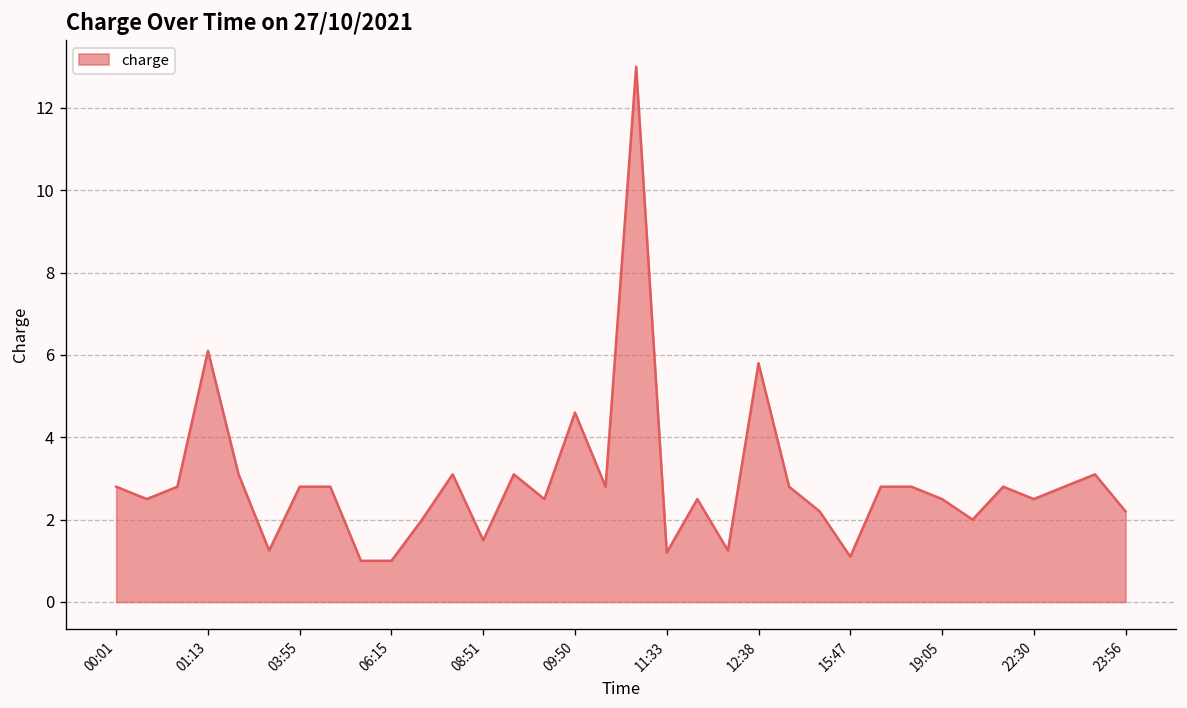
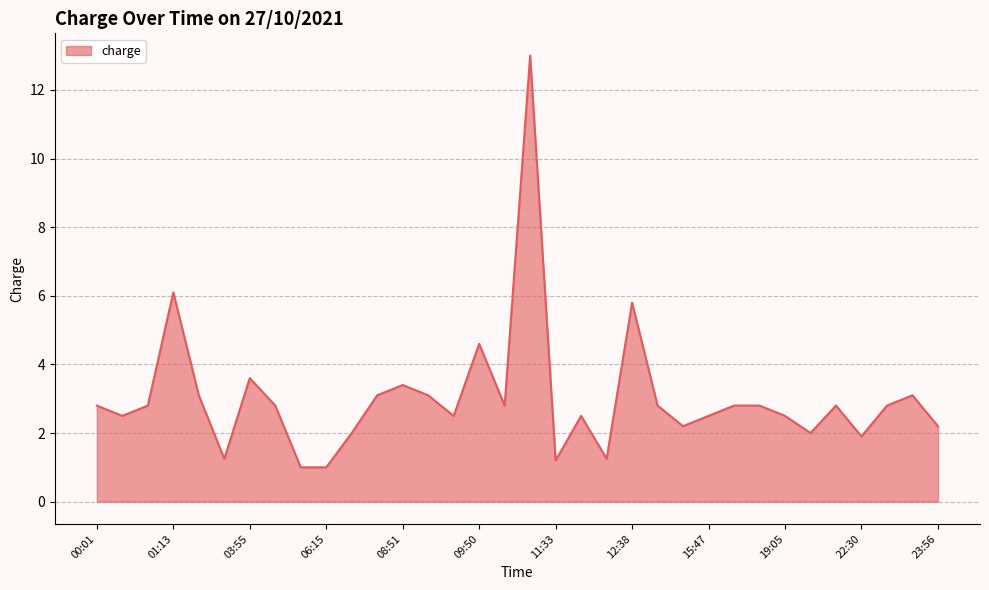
  {
    "00:01": 2.8,
    "01:13": 6.1,
-   "03:55": 2.8,
+   "03:55": 3.6,
    "06:15": 1.0,
-   "08:51": 1.5,
+   "08:51": 3.4,
    "09:50": 4.6,
    "11:33": 1.2,
    "12:38": 5.8,
-   "15:47": 1.1,
+   "15:47": 2.5,
    "19:05": 2.5,
-   "22:30": 2.5,
+   "22:30": 1.9,
    "23:56": 2.2
  }
